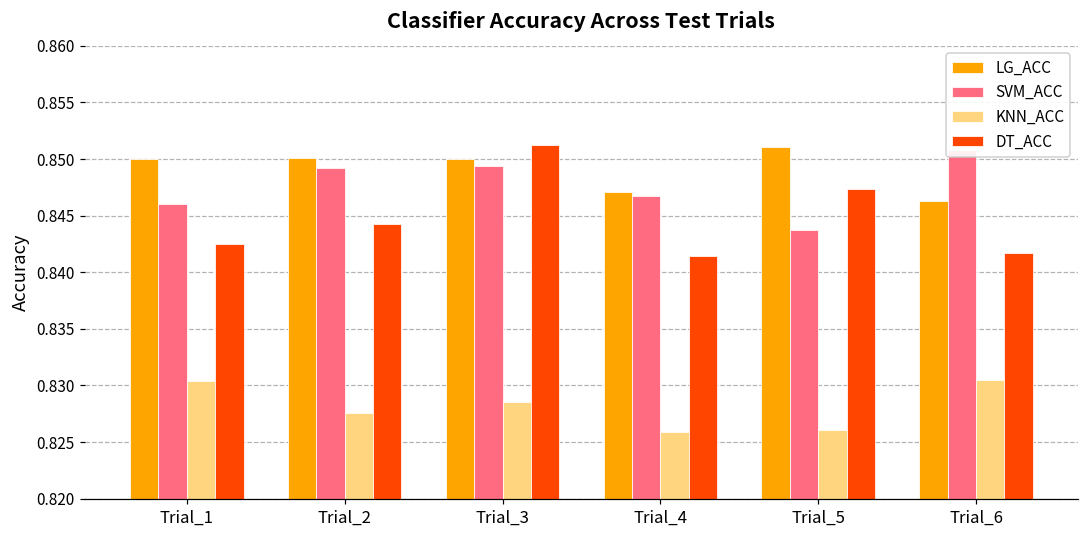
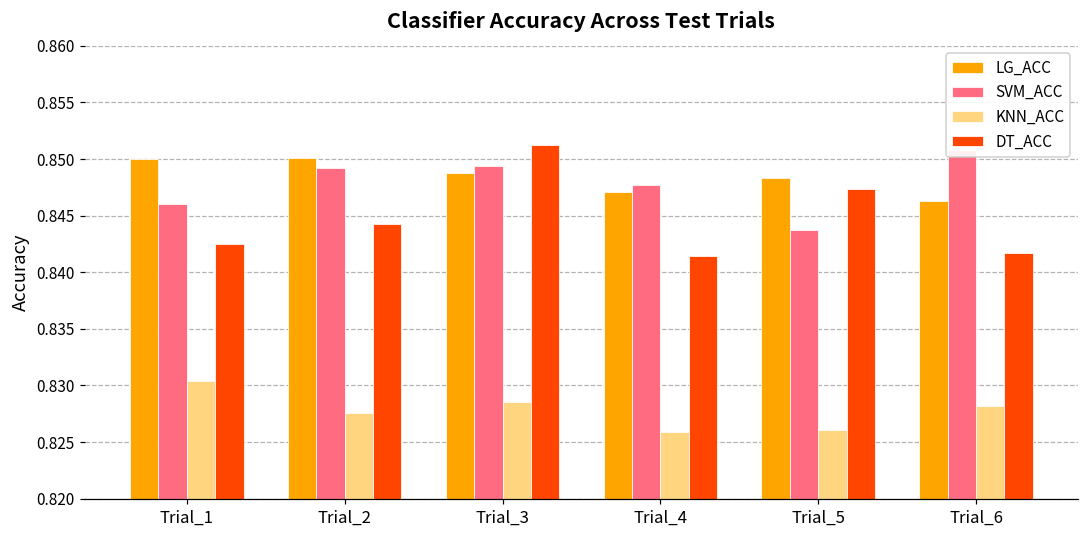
  {
    "LG_ACC": {
      "Trial_1": 0.8500,
      "Trial_2": 0.8501,
-     "Trial_3": 0.8500,
+     "Trial_3": 0.8487,
      "Trial_4": 0.8471,
-     "Trial_5": 0.8511,
+     "Trial_5": 0.8483,
      "Trial_6": 0.8463
    },
    "SVM_ACC": {
      "Trial_1": 0.8461,
      "Trial_2": 0.8492,
      "Trial_3": 0.8494,
-     "Trial_4": 0.8467,
+     "Trial_4": 0.8477,
      "Trial_5": 0.8437
    },
    "KNN_ACC": {
      "Trial_1": 0.8304,
      "Trial_2": 0.8275,
      "Trial_3": 0.8285,
      "Trial_4": 0.8258,
      "Trial_5": 0.8261,
-     "Trial_6": 0.8305
+     "Trial_6": 0.8282
    },
    "DT_ACC": {
      "Trial_1": 0.8425,
      "Trial_2": 0.8442,
      "Trial_3": 0.8512,
      "Trial_4": 0.8414,
      "Trial_5": 0.8474,
      "Trial_6": 0.8417
    }
  }
